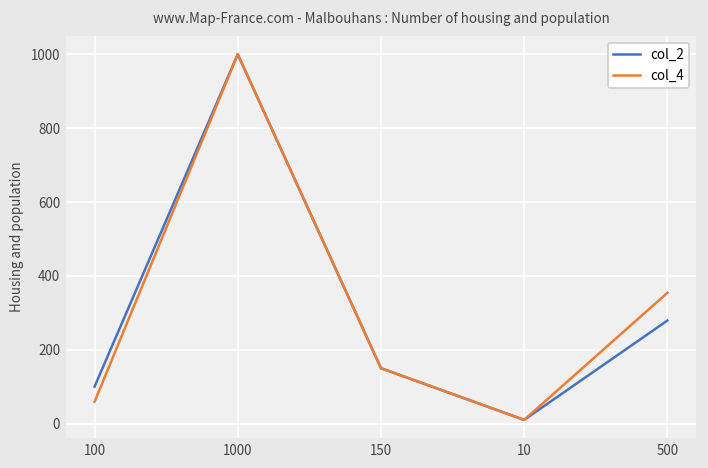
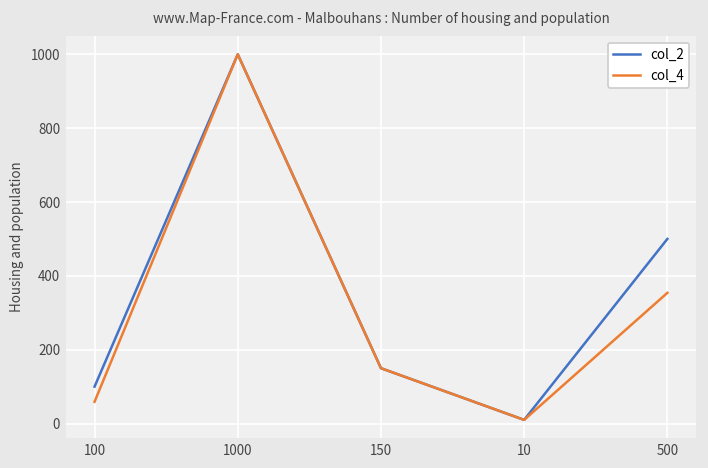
  {
    "col_2": {
      "100": 100,
-     "500": 280
+     "500": 500
    },
    "col_4": {
      "100": 60,
      "500": 350
    }
  }
